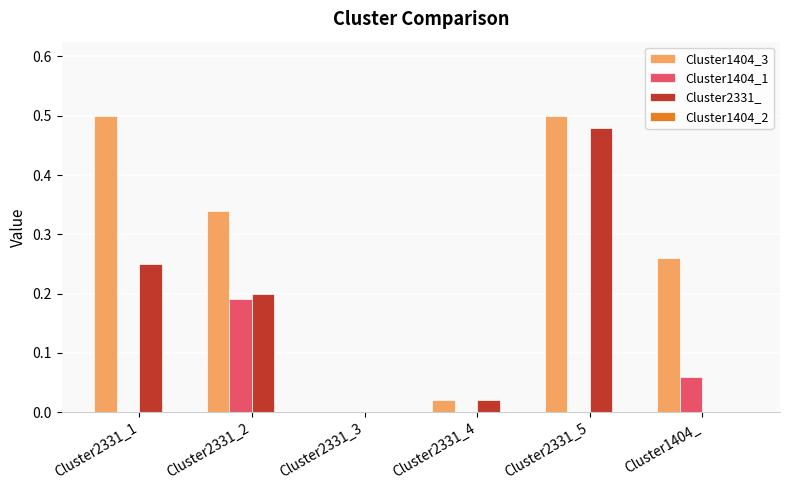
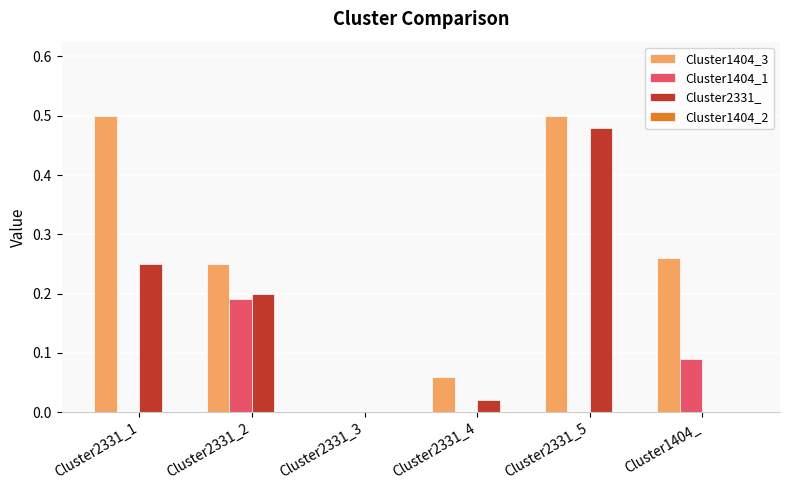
  {
    "Cluster1404_3": {
      "Cluster2331_1": 0.50,
-     "Cluster2331_2": 0.34,
+     "Cluster2331_2": 0.25,
      "Cluster2331_3": 0.00,
-     "Cluster2331_4": 0.02,
+     "Cluster2331_4": 0.06,
      "Cluster2331_5": 0.50,
      "Cluster1404_": 0.26
    },
    "Cluster1404_1": {
      "Cluster2331_1": 0.00,
      "Cluster2331_2": 0.19,
      "Cluster2331_3": 0.00,
      "Cluster2331_4": 0.00,
      "Cluster2331_5": 0.00,
-     "Cluster1404_": 0.06
+     "Cluster1404_": 0.09
    },
    "Cluster2331_": {
      "Cluster2331_1": 0.25,
      "Cluster2331_2": 0.20,
      "Cluster2331_3": 0.00,
      "Cluster2331_4": 0.02,
      "Cluster2331_5": 0.48,
      "Cluster1404_": 0.00
    },
    "Cluster1404_2": {
      "Cluster2331_1": 0.00,
      "Cluster2331_2": 0.00,
      "Cluster2331_3": 0.00,
      "Cluster2331_4": 0.00,
      "Cluster2331_5": 0.00,
      "Cluster1404_": 0.00
    }
  }
